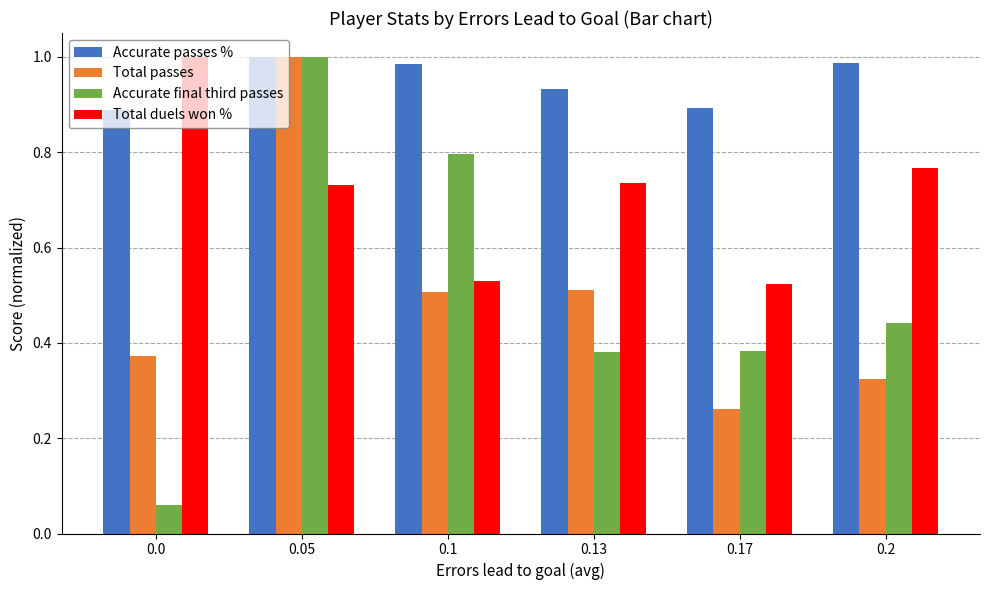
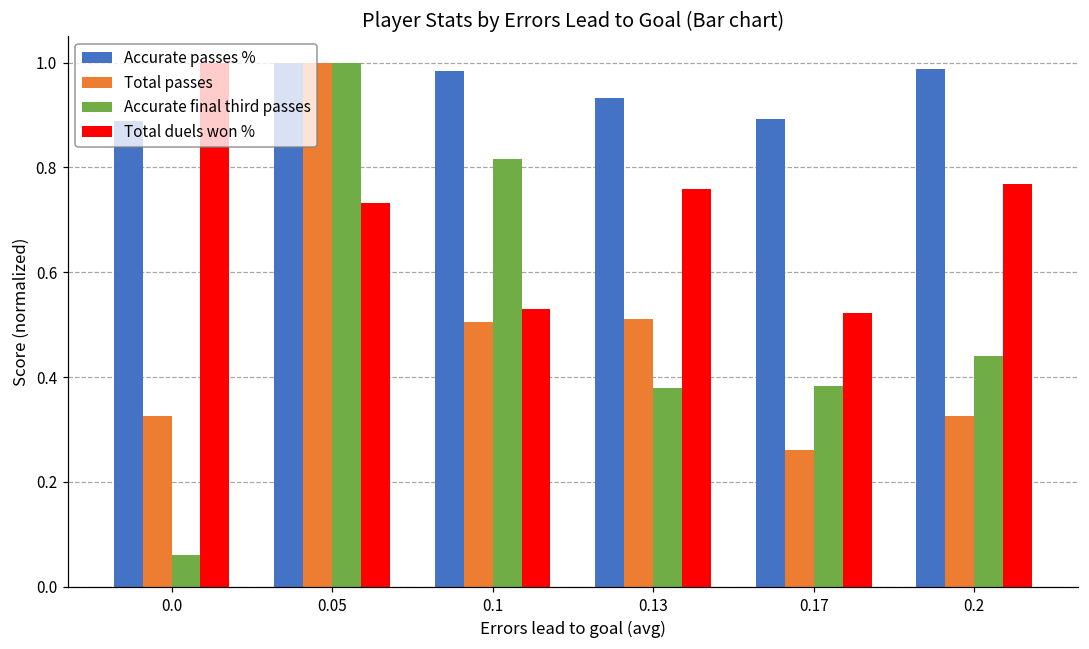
  {
    "Accurate passes %": {
      "0.1": 0.98,
      "0.13": 0.93,
      "0.17": 0.89,
      "0.2": 0.99
    },
    "Total passes": {
-     "0.0": 0.37,
+     "0.0": 0.32,
      "0.1": 0.51,
      "0.13": 0.51,
      "0.17": 0.26,
      "0.2": 0.32
    },
    "Accurate final third passes": {
      "0.0": 0.06,
      "0.05": 1.00,
-     "0.1": 0.80,
+     "0.1": 0.82,
      "0.13": 0.38,
      "0.17": 0.38,
      "0.2": 0.44
    },
    "Total duels won %": {
      "0.05": 0.73,
      "0.1": 0.53,
-     "0.13": 0.74,
+     "0.13": 0.76,
      "0.17": 0.52,
      "0.2": 0.77
    }
  }
